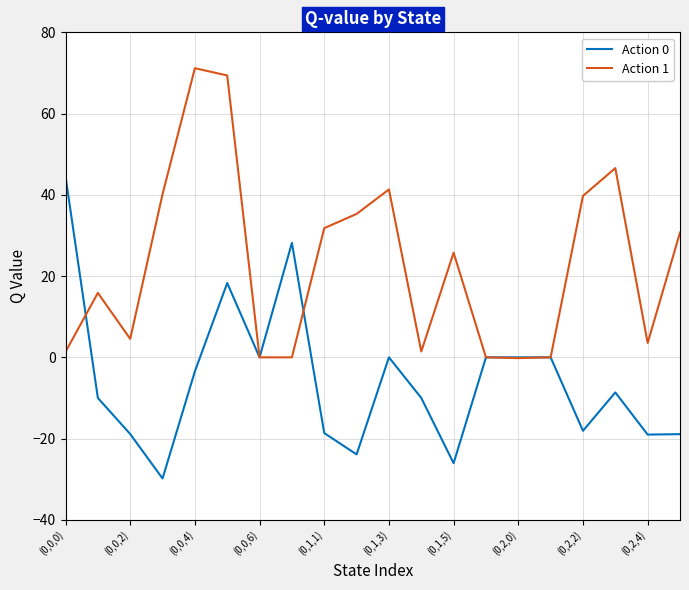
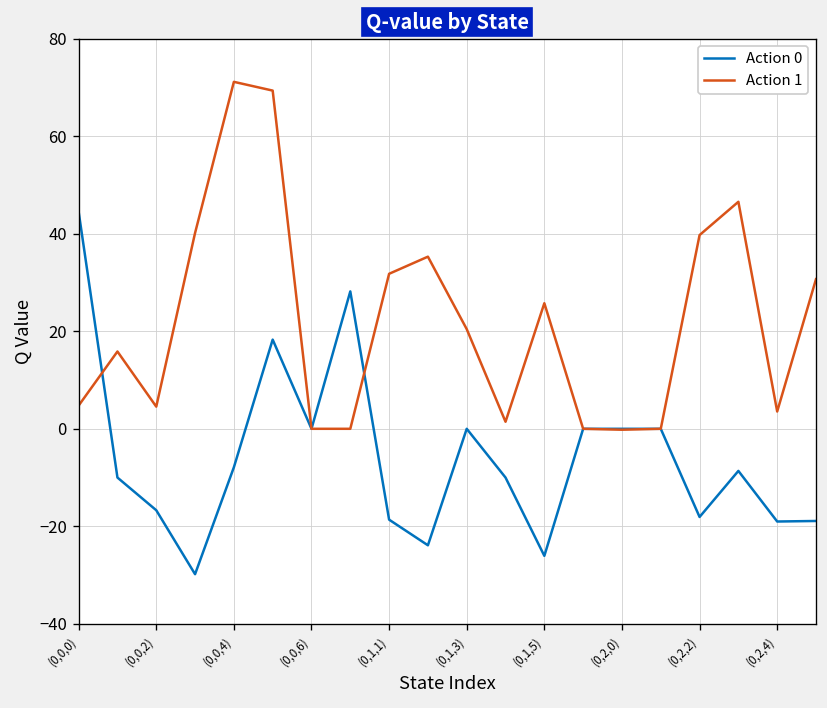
  {
    "Action 0": {
      "(0,0,0)": 45,
-     "(0,0,2)": -19,
-     "(0,0,4)": -3,
+     "(0,0,2)": -17,
+     "(0,0,4)": -8,
      "(0,1,1)": -19,
      "(0,1,3)": 0,
      "(0,1,5)": -26,
      "(0,2,2)": -18,
      "(0,2,4)": -19
    },
    "Action 1": {
-     "(0,0,0)": 1,
+     "(0,0,0)": 5,
      "(0,0,2)": 5,
      "(0,0,4)": 71,
      "(0,1,1)": 32,
-     "(0,1,3)": 41,
+     "(0,1,3)": 20,
      "(0,1,5)": 26,
      "(0,2,2)": 40,
      "(0,2,4)": 4
    }
  }
